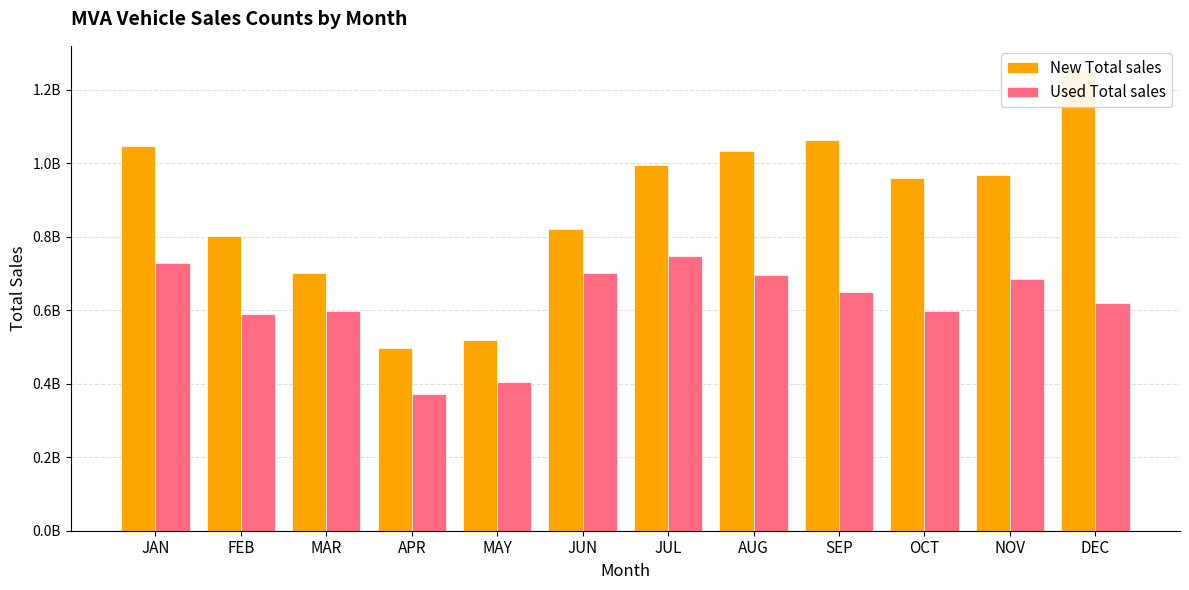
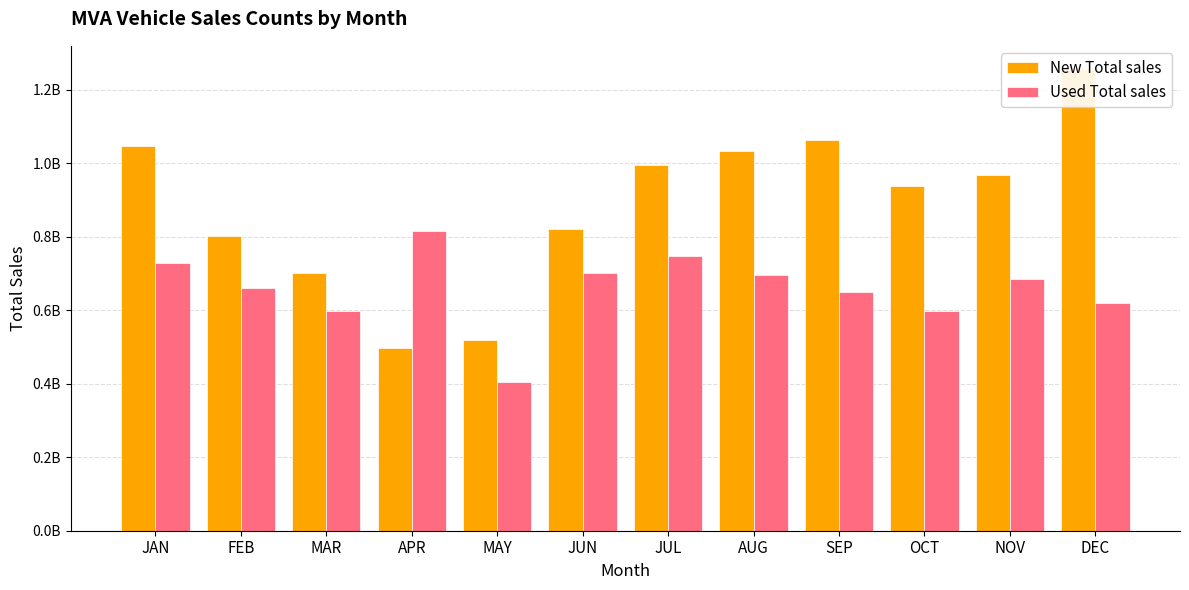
  {
    "New Total sales": {
      "JAN": 1050000000,
      "FEB": 800000000,
      "MAR": 700000000,
      "APR": 500000000,
      "MAY": 520000000,
      "JUN": 820000000,
      "JUL": 1000000000,
      "AUG": 1030000000,
      "SEP": 1060000000,
-     "OCT": 960000000,
+     "OCT": 940000000,
      "NOV": 970000000
    },
    "Used Total sales": {
      "JAN": 730000000,
-     "FEB": 590000000,
+     "FEB": 660000000,
      "MAR": 600000000,
-     "APR": 370000000,
+     "APR": 810000000,
      "MAY": 400000000,
      "JUN": 700000000,
      "JUL": 750000000,
      "AUG": 700000000,
      "SEP": 650000000,
      "OCT": 600000000,
      "NOV": 680000000,
      "DEC": 620000000
    }
  }
